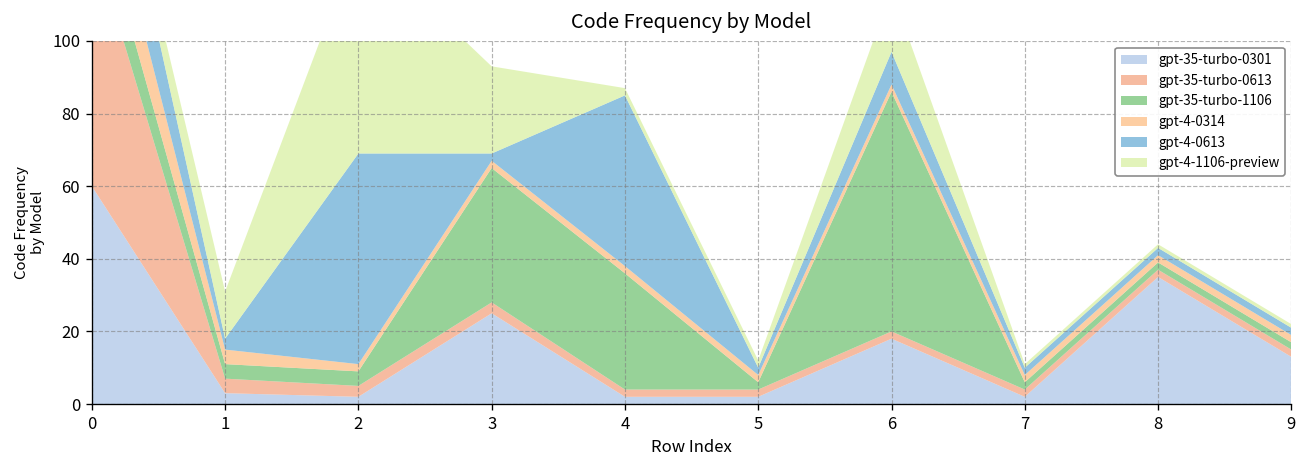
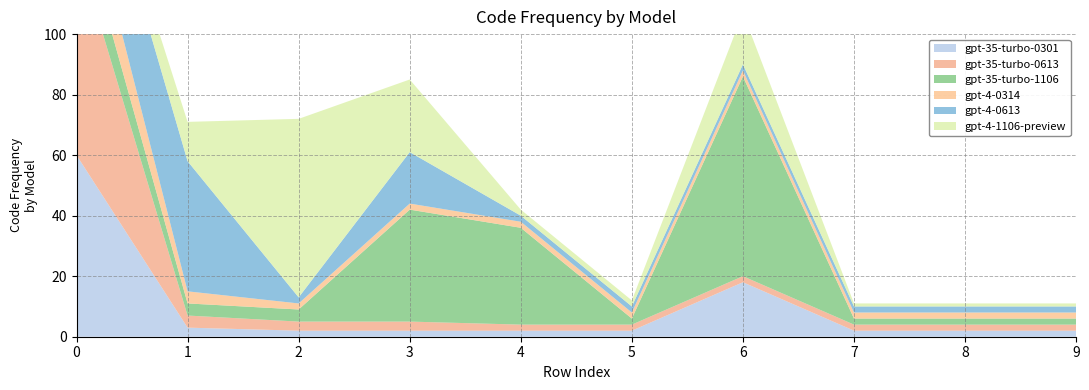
  {
    "gpt-35-turbo-0301": {
      "0": 60,
      "1": 3,
      "2": 2,
-     "3": 25,
+     "3": 2,
      "4": 2,
      "5": 2,
      "6": 18,
      "7": 2,
-     "8": 35,
-     "9": 13
+     "8": 2,
+     "9": 2
    },
    "gpt-35-turbo-1106": {
      "1": 4,
      "2": 4,
      "3": 37,
      "4": 32,
      "5": 2,
      "6": 66,
      "7": 2,
      "8": 2,
      "9": 2
    },
    "gpt-4-0613": {
-     "1": 3,
-     "2": 58,
-     "3": 2,
-     "4": 47,
+     "1": 43,
+     "2": 2,
+     "3": 17,
+     "4": 2,
      "5": 2,
-     "6": 9,
+     "6": 2,
      "7": 2,
      "8": 2,
      "9": 2
    },
    "gpt-4-1106-preview": {
      "1": 13,
      "3": 24,
      "4": 2,
      "5": 2,
      "7": 1,
      "8": 1,
      "9": 1
    }
  }
